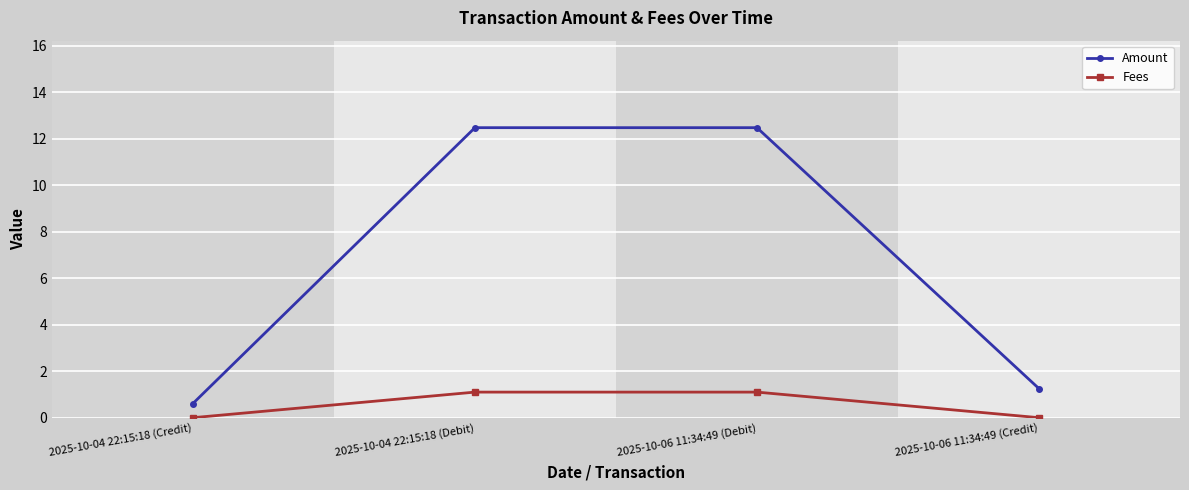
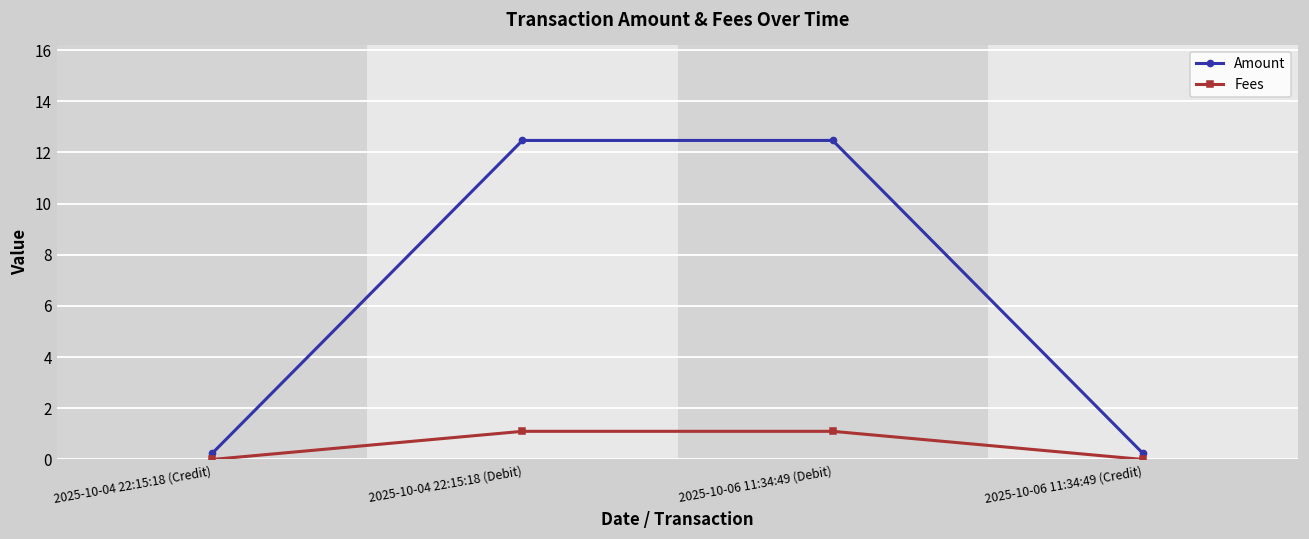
  {
    "Amount": {
-     "2025-10-04 22:15:18 (Credit)": 0.6,
+     "2025-10-04 22:15:18 (Credit)": 0.2,
      "2025-10-04 22:15:18 (Debit)": 12.5,
      "2025-10-06 11:34:49 (Debit)": 12.5,
-     "2025-10-06 11:34:49 (Credit)": 1.3
+     "2025-10-06 11:34:49 (Credit)": 0.2
    },
    "Fees": {
      "2025-10-04 22:15:18 (Credit)": 0.0,
      "2025-10-04 22:15:18 (Debit)": 1.1,
      "2025-10-06 11:34:49 (Debit)": 1.1,
      "2025-10-06 11:34:49 (Credit)": 0.0
    }
  }
